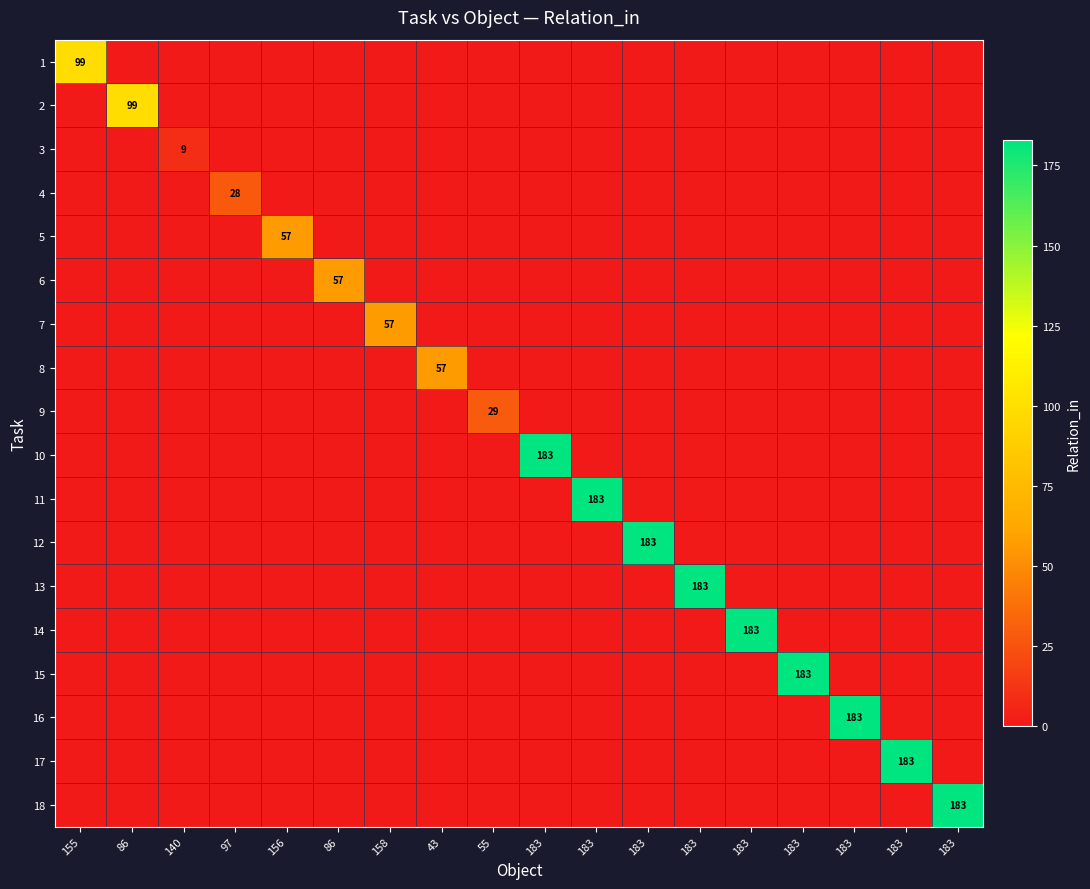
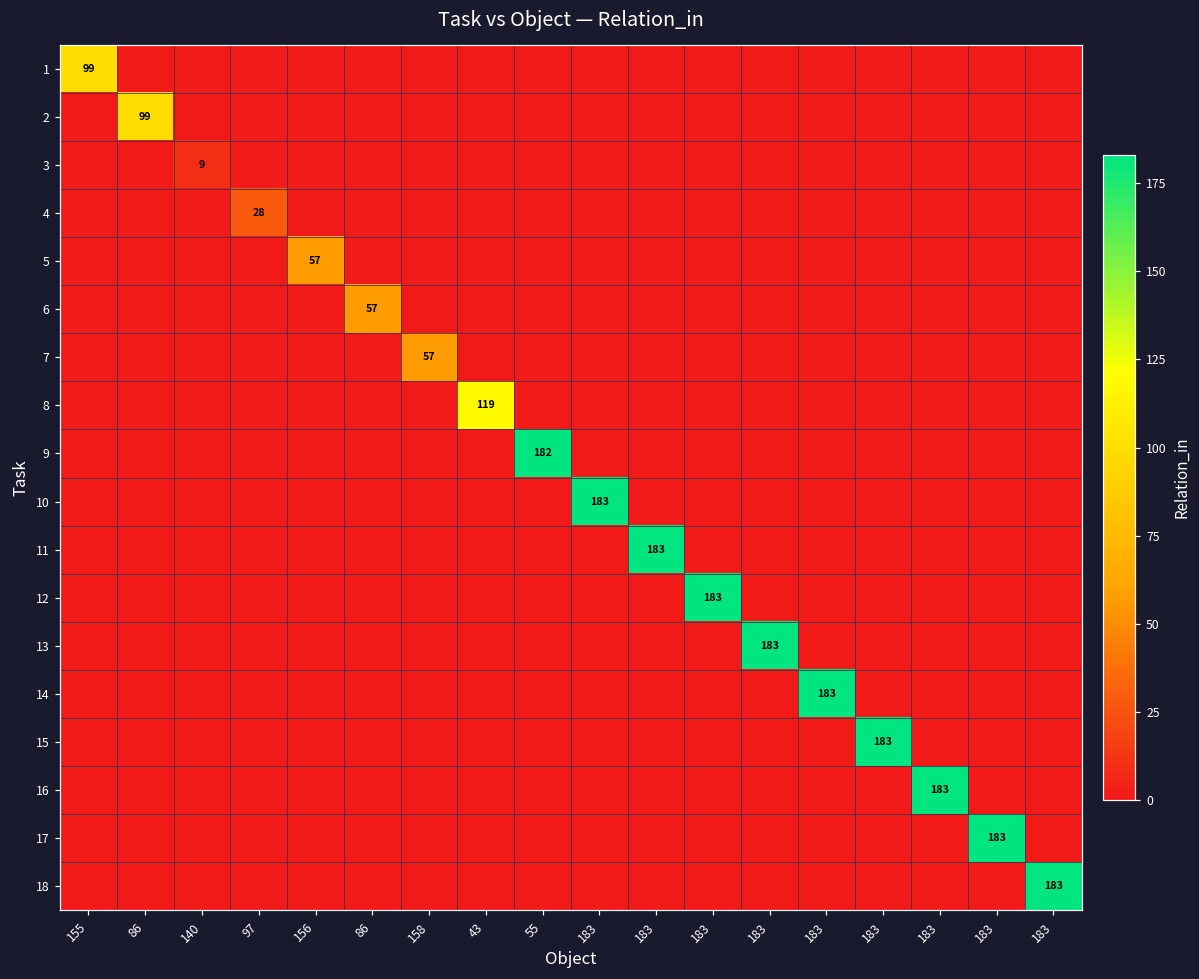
  {
    "1": {
      "155": 99
    },
    "3": {
      "140": 9
    },
    "4": {
      "97": 28
    },
    "5": {
      "156": 57
    },
    "7": {
      "158": 57
    },
    "8": {
-     "43": 57
+     "43": 119
    },
    "9": {
-     "55": 29
+     "55": 182
    }
  }
